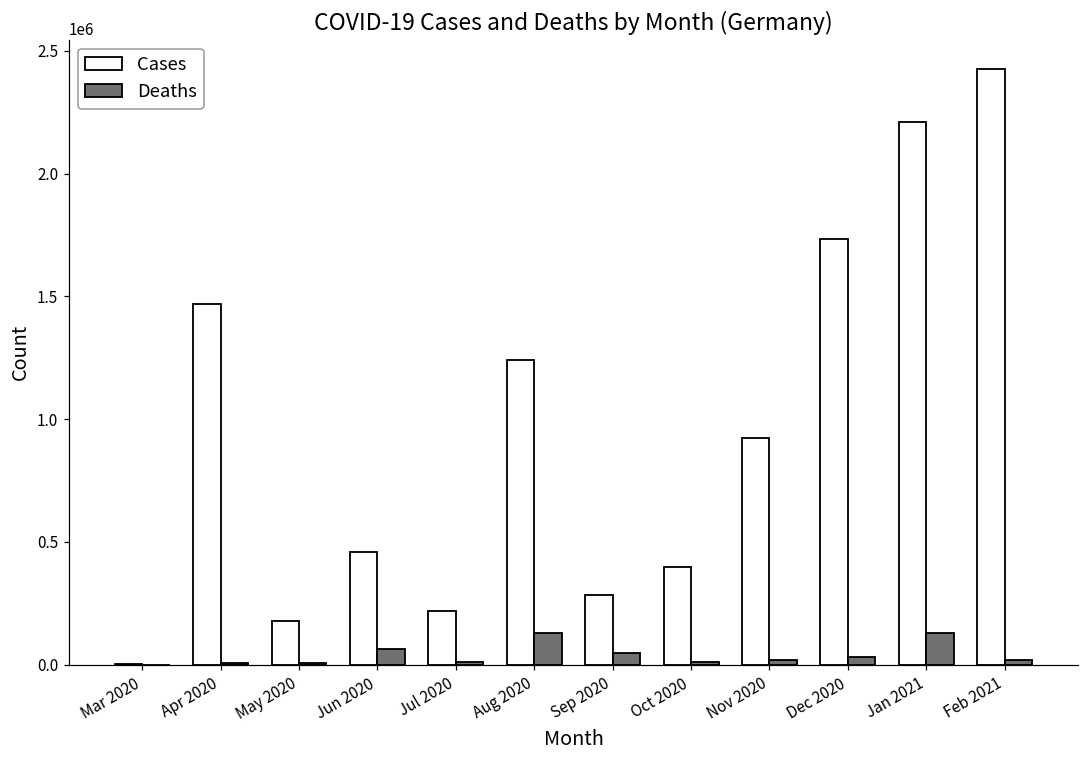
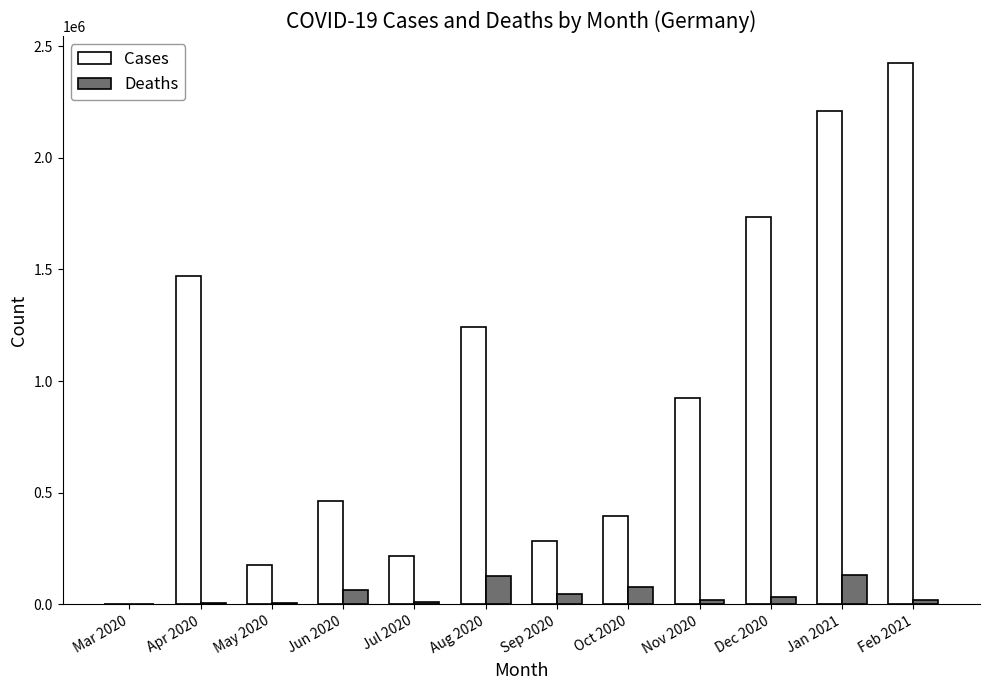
  {
    "Cases": {
      "Apr 2020": 1470000,
      "May 2020": 180000,
      "Jun 2020": 460000,
      "Jul 2020": 220000,
      "Aug 2020": 1240000,
      "Sep 2020": 280000,
      "Oct 2020": 400000,
      "Nov 2020": 920000,
      "Dec 2020": 1730000,
      "Jan 2021": 2210000,
      "Feb 2021": 2420000
    },
    "Deaths": {
      "Jun 2020": 60000,
      "Aug 2020": 130000,
      "Sep 2020": 50000,
-     "Oct 2020": 10000,
+     "Oct 2020": 80000,
      "Nov 2020": 20000,
      "Dec 2020": 30000,
      "Jan 2021": 130000,
      "Feb 2021": 20000
    }
  }
